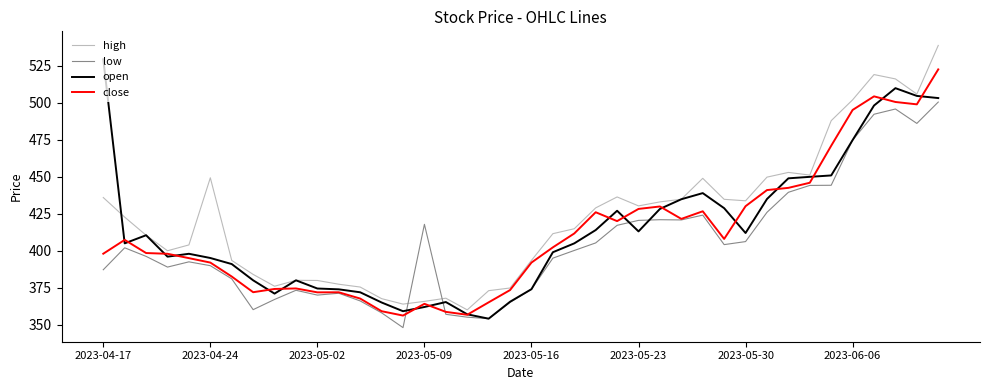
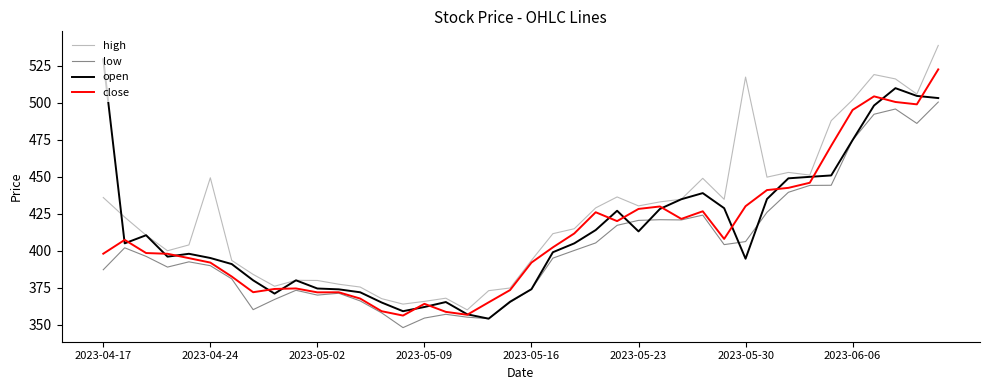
  {
    "high": {
      "2023-04-17": 436,
      "2023-04-24": 449,
      "2023-05-02": 380,
      "2023-05-23": 430,
-     "2023-05-30": 434,
+     "2023-05-30": 518,
      "2023-06-06": 502
    },
    "low": {
      "2023-04-17": 387,
      "2023-04-24": 390,
      "2023-05-02": 370,
-     "2023-05-09": 418,
+     "2023-05-09": 354,
      "2023-05-23": 421,
      "2023-05-30": 406
    },
    "open": {
      "2023-04-24": 395,
      "2023-05-02": 374,
      "2023-05-09": 362,
      "2023-05-23": 413,
-     "2023-05-30": 412
+     "2023-05-30": 395
    },
    "close": {
      "2023-04-17": 398,
      "2023-04-24": 392,
      "2023-05-02": 372,
      "2023-05-23": 428,
      "2023-05-30": 430,
      "2023-06-06": 495
    }
  }
